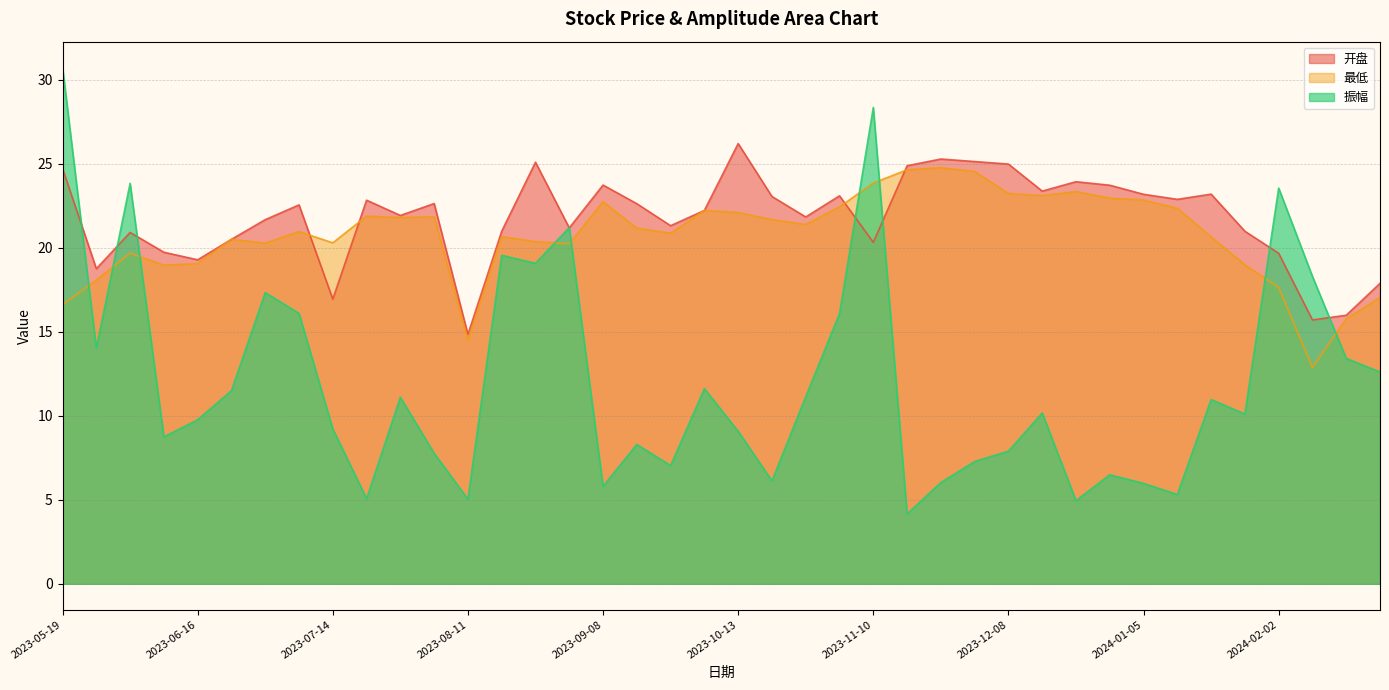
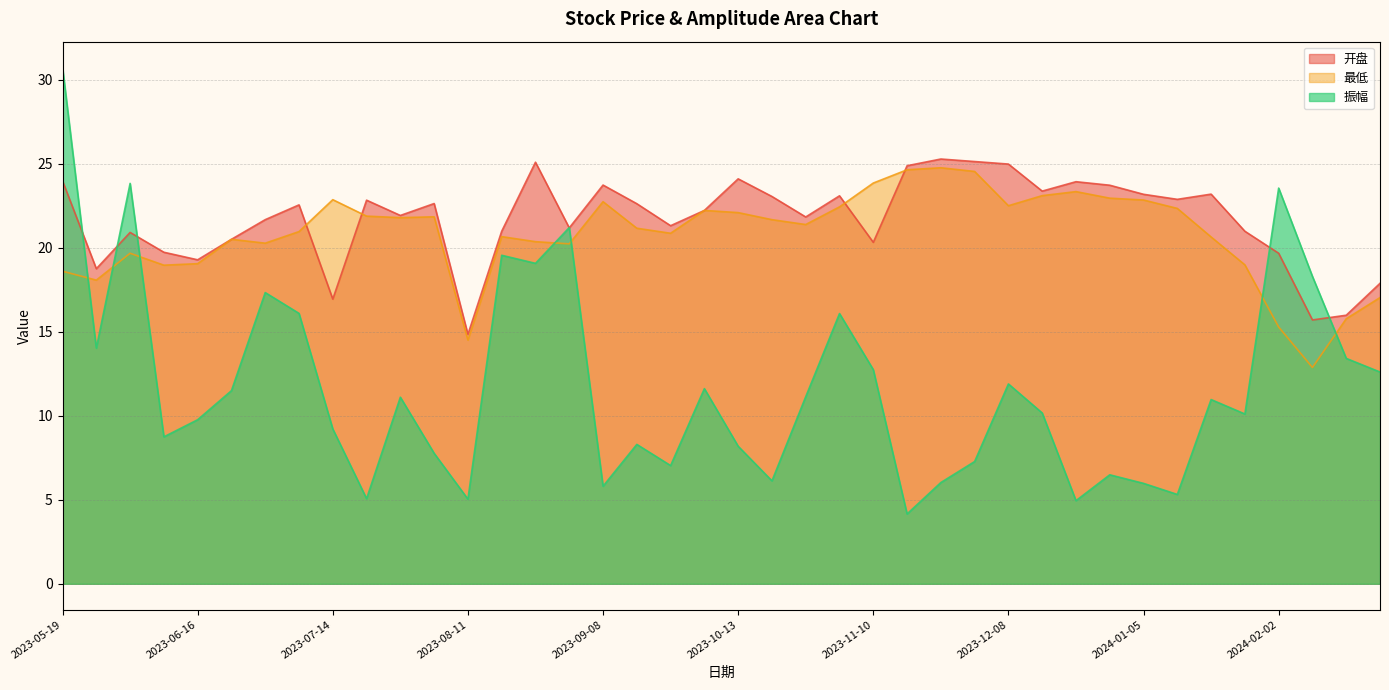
  {
    "开盘": {
-     "2023-05-19": 24.7,
+     "2023-05-19": 24.0,
      "2023-06-16": 19.3,
      "2023-07-14": 17.0,
      "2023-08-11": 14.9,
      "2023-09-08": 23.7,
-     "2023-10-13": 26.2,
+     "2023-10-13": 24.1,
      "2023-11-10": 20.3,
      "2023-12-08": 25.0,
      "2024-01-05": 23.2,
      "2024-02-02": 19.7
    },
    "最低": {
-     "2023-05-19": 16.6,
+     "2023-05-19": 18.6,
      "2023-06-16": 19.1,
-     "2023-07-14": 20.3,
+     "2023-07-14": 22.9,
      "2023-08-11": 14.5,
      "2023-09-08": 22.8,
      "2023-10-13": 22.1,
      "2023-11-10": 23.9,
-     "2023-12-08": 23.2,
+     "2023-12-08": 22.5,
      "2024-01-05": 22.9,
-     "2024-02-02": 17.7
+     "2024-02-02": 15.3
    },
    "振幅": {
      "2023-05-19": 30.7,
      "2023-06-16": 9.8,
      "2023-07-14": 9.2,
      "2023-08-11": 5.0,
      "2023-09-08": 5.8,
-     "2023-10-13": 9.1,
-     "2023-11-10": 28.4,
-     "2023-12-08": 7.9,
+     "2023-10-13": 8.2,
+     "2023-11-10": 12.8,
+     "2023-12-08": 11.9,
      "2024-01-05": 6.0,
      "2024-02-02": 23.6
    }
  }
